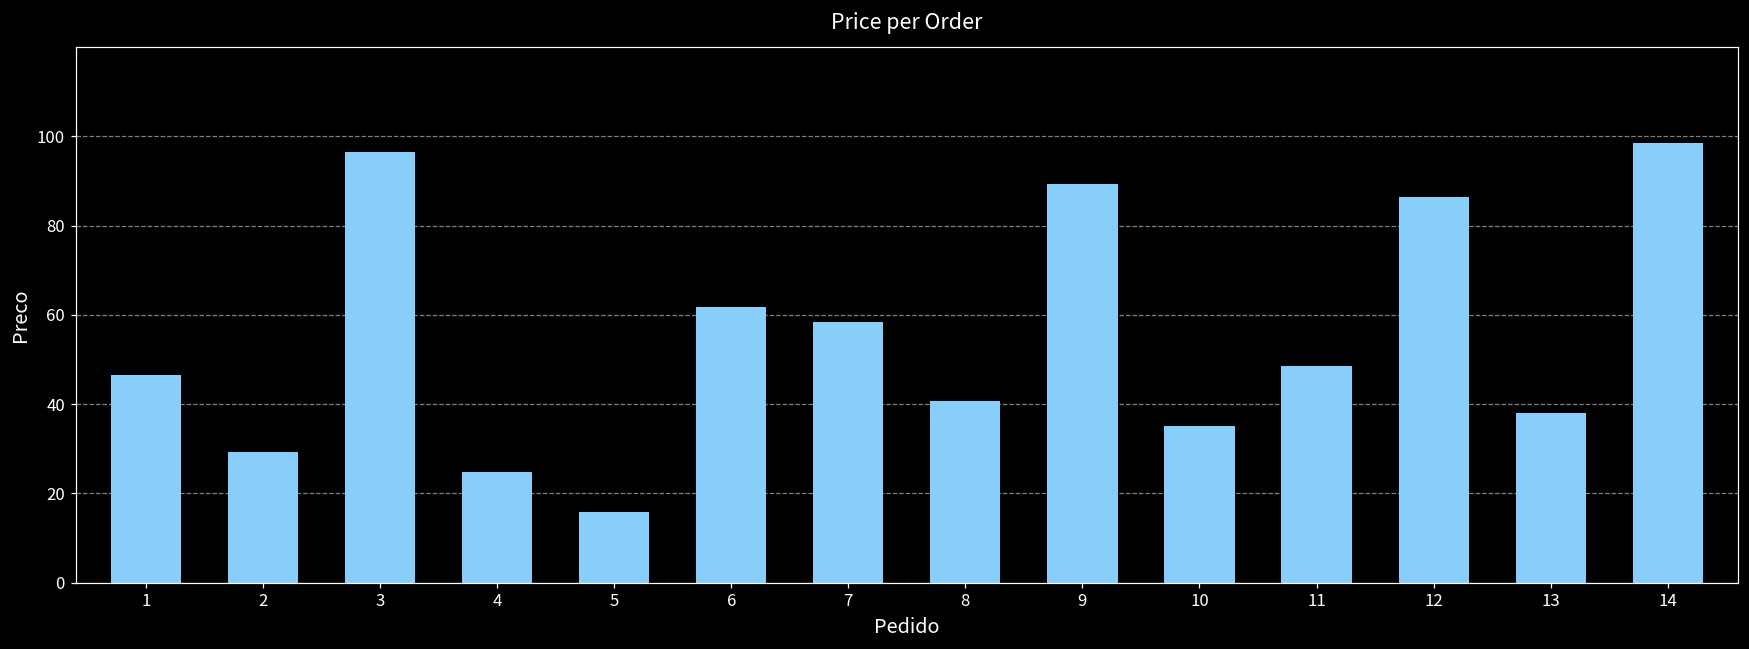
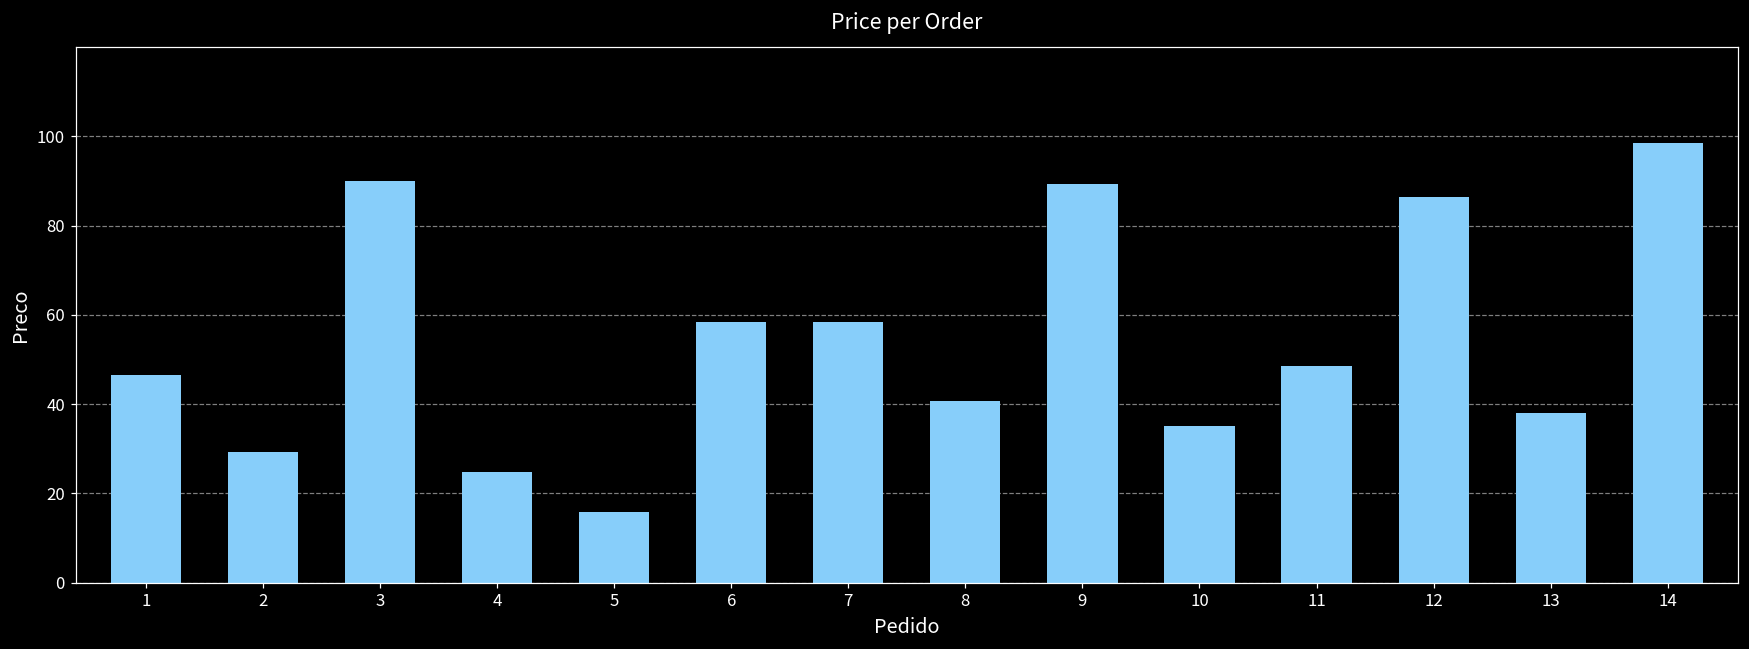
  {
    "1": 47,
    "2": 29,
-   "3": 96,
+   "3": 90,
    "4": 25,
    "5": 16,
-   "6": 62,
+   "6": 58,
    "7": 58,
    "8": 41,
    "9": 89,
    "10": 35,
    "11": 49,
    "12": 86,
    "13": 38,
    "14": 99
  }
